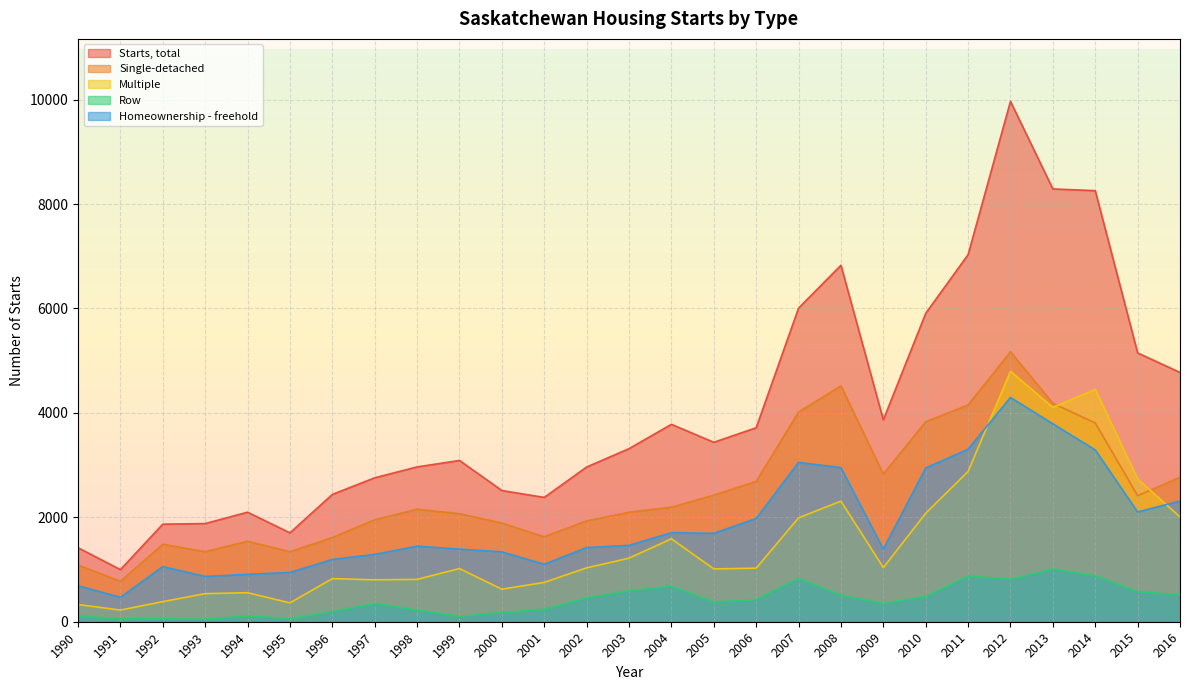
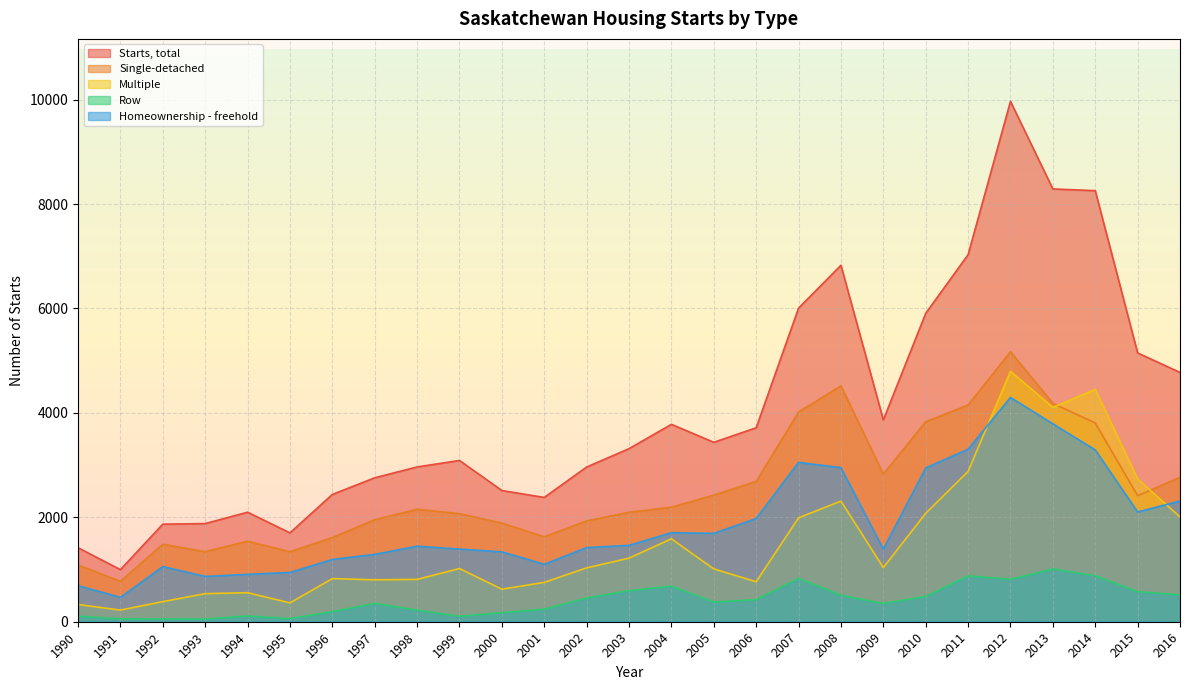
  {
    "Multiple": {
      "1990": 300,
      "1991": 200,
      "1992": 400,
      "1993": 500,
      "1994": 600,
      "1995": 400,
      "1996": 800,
      "1997": 800,
      "1998": 800,
      "1999": 1000,
      "2000": 600,
      "2001": 800,
      "2002": 1000,
      "2003": 1200,
      "2004": 1600,
      "2005": 1000,
-     "2006": 1000,
+     "2006": 800,
      "2007": 2000,
      "2008": 2300,
      "2009": 1000,
      "2010": 2100,
      "2011": 2900,
      "2012": 4800,
      "2013": 4100,
      "2014": 4500,
      "2015": 2700,
      "2016": 2000
    },
    "Row": {
      "1990": 100,
      "1991": 100,
      "1992": 100,
      "1993": 100,
      "1994": 100,
      "1995": 100,
      "1996": 200,
      "1997": 400,
      "1998": 200,
      "1999": 100,
      "2000": 200,
      "2001": 200,
      "2002": 500,
      "2003": 600,
      "2004": 700,
      "2005": 400,
      "2006": 400,
      "2007": 800,
      "2008": 500,
      "2009": 400,
      "2010": 500,
      "2011": 900,
      "2012": 800,
      "2013": 1000,
      "2014": 900,
      "2015": 600,
      "2016": 500
    },
    "Homeownership - freehold": {
      "1990": 700,
      "1991": 500,
      "1992": 1100,
      "1993": 900,
      "1994": 900,
      "1995": 900,
      "1996": 1200,
      "1997": 1300,
      "1998": 1400,
      "1999": 1400,
      "2000": 1300,
      "2001": 1100,
      "2002": 1400,
      "2003": 1500,
      "2004": 1700,
      "2005": 1700,
      "2006": 2000,
      "2007": 3100,
      "2008": 3000,
      "2009": 1400,
      "2010": 2900,
      "2011": 3300,
      "2012": 4300,
      "2013": 3800,
      "2014": 3300,
      "2015": 2100,
      "2016": 2300
    }
  }
